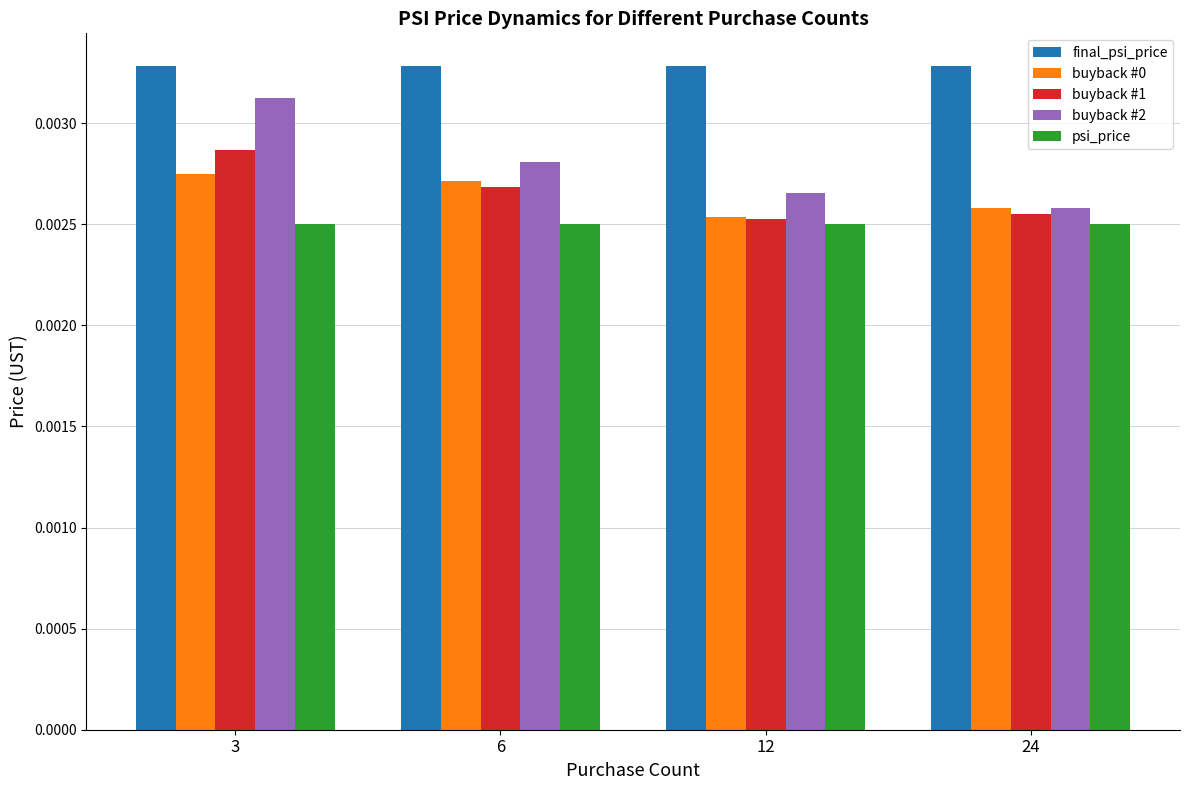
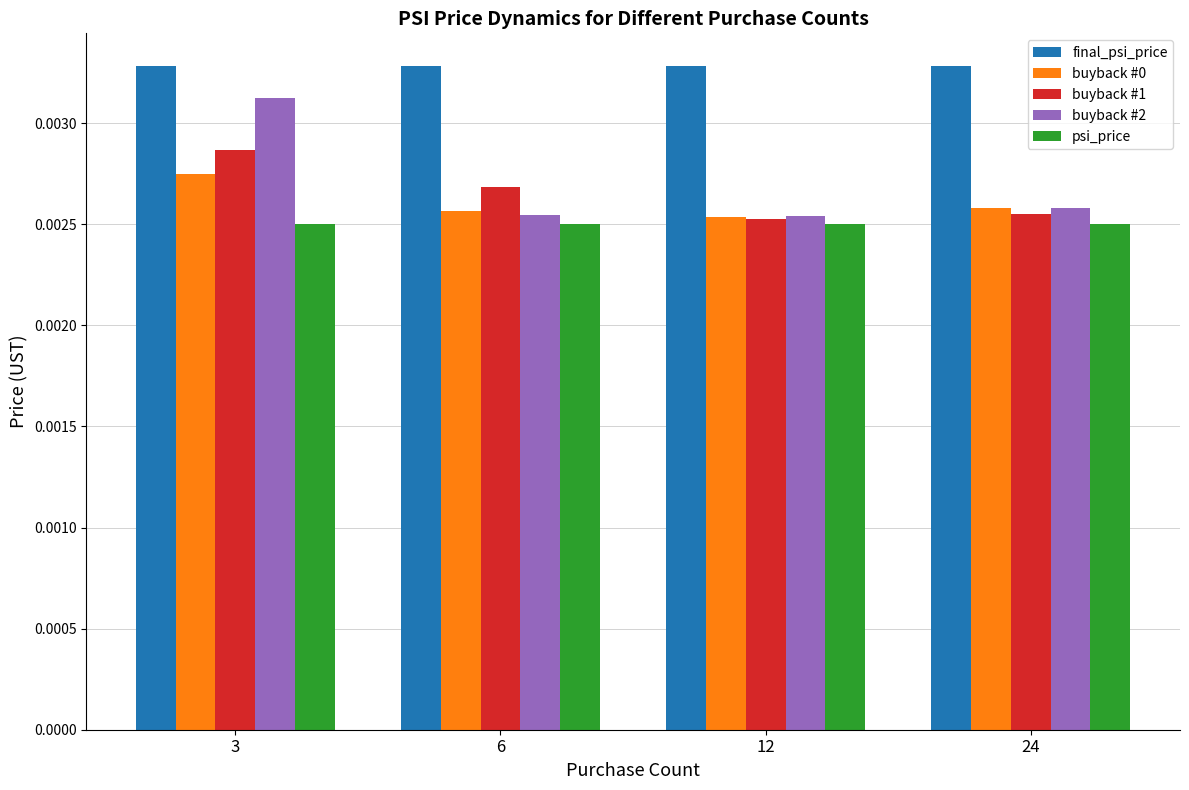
  {
    "final_psi_price": {
      "3": 0.00328,
      "6": 0.00328,
      "12": 0.00328,
      "24": 0.00328
    },
    "buyback #0": {
      "3": 0.00275,
-     "6": 0.00272,
+     "6": 0.00257,
      "12": 0.00254,
      "24": 0.00258
    },
    "buyback #1": {
      "3": 0.00287,
      "6": 0.00269,
      "12": 0.00253,
      "24": 0.00255
    },
    "buyback #2": {
      "3": 0.00312,
-     "6": 0.00281,
-     "12": 0.00266,
+     "6": 0.00255,
+     "12": 0.00254,
      "24": 0.00258
    },
    "psi_price": {
      "3": 0.00250,
      "6": 0.00250,
      "12": 0.00250,
      "24": 0.00250
    }
  }
